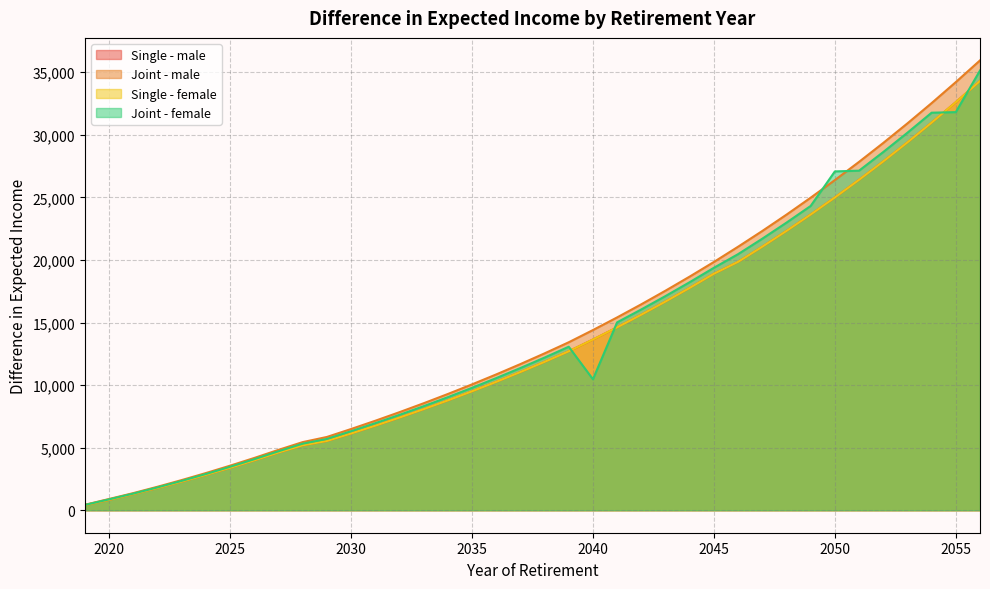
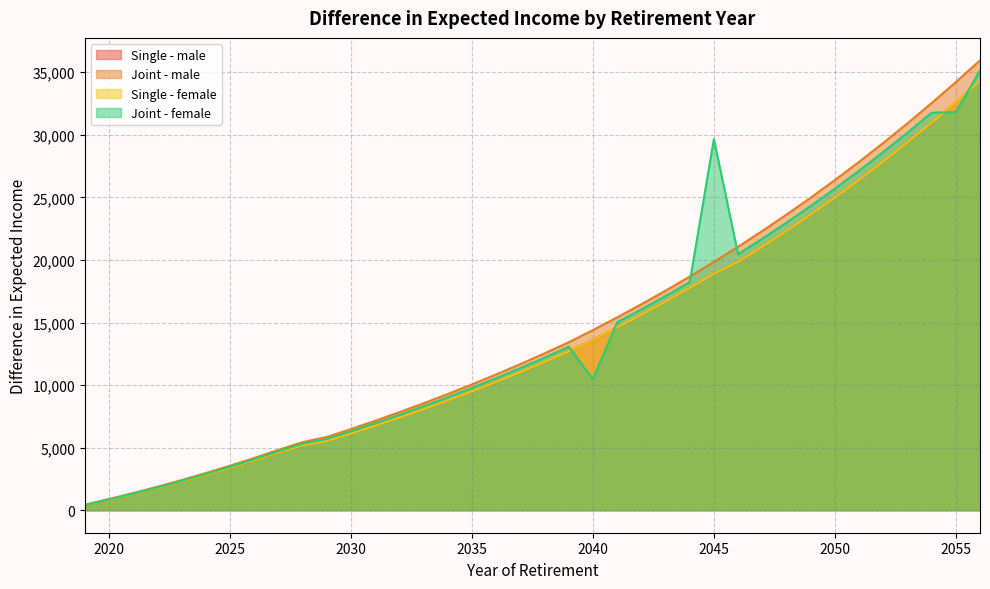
  {
    "Joint - female": {
      "2035": "9,800",
      "2040": "10,500",
-     "2045": "19,400",
-     "2050": "27,100",
+     "2045": "29,700",
+     "2050": "25,700",
      "2055": "31,800"
    }
  }
